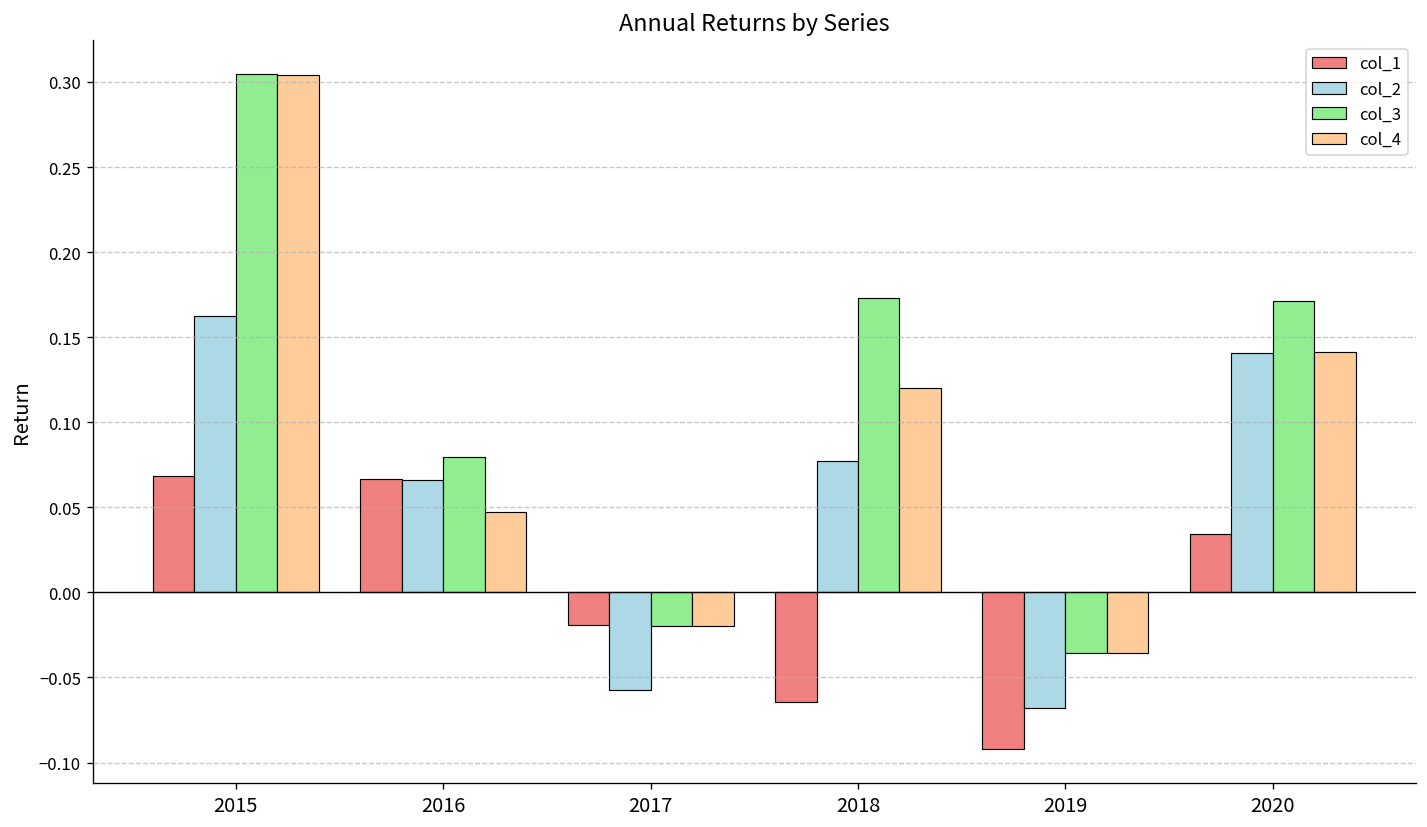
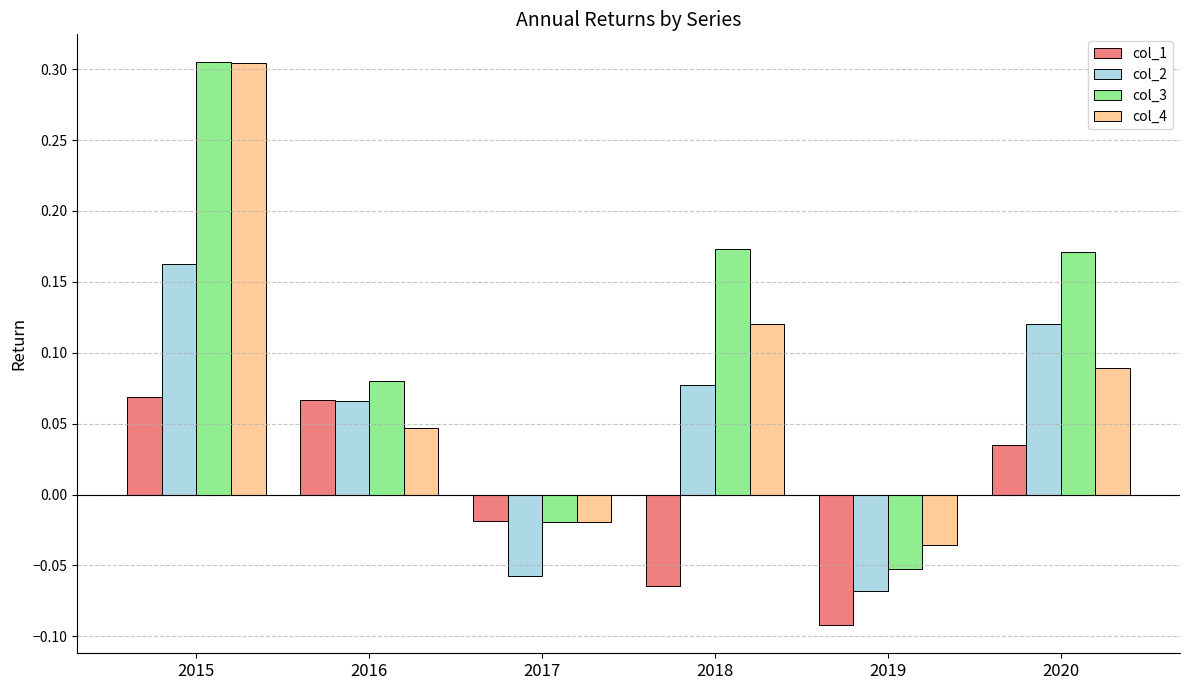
  {
    "col_1": {
      "2015": 0.069,
      "2016": 0.067,
      "2017": -0.019,
      "2018": -0.064,
      "2019": -0.092,
      "2020": 0.035
    },
    "col_2": {
      "2015": 0.162,
      "2016": 0.066,
      "2017": -0.058,
      "2018": 0.077,
      "2019": -0.068,
-     "2020": 0.140
+     "2020": 0.120
    },
    "col_3": {
      "2015": 0.305,
      "2016": 0.080,
      "2017": -0.020,
      "2018": 0.173,
-     "2019": -0.036,
+     "2019": -0.052,
      "2020": 0.171
    },
    "col_4": {
      "2015": 0.304,
      "2016": 0.047,
      "2017": -0.020,
      "2018": 0.120,
      "2019": -0.036,
-     "2020": 0.142
+     "2020": 0.089
    }
  }
